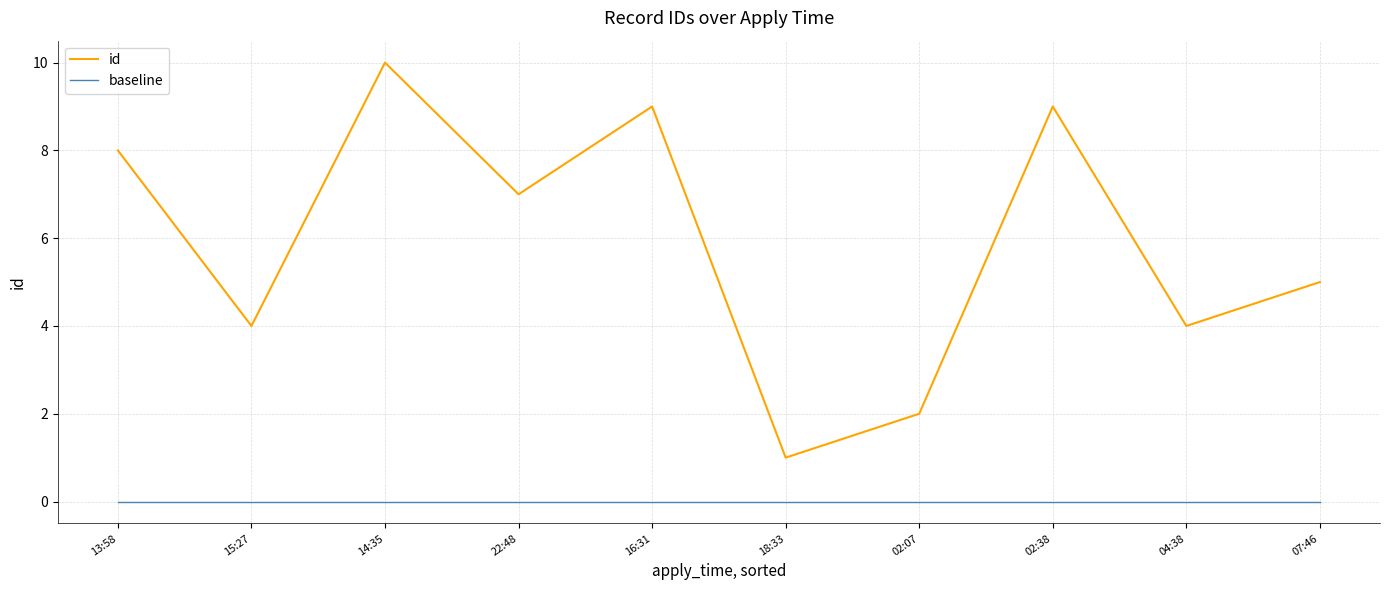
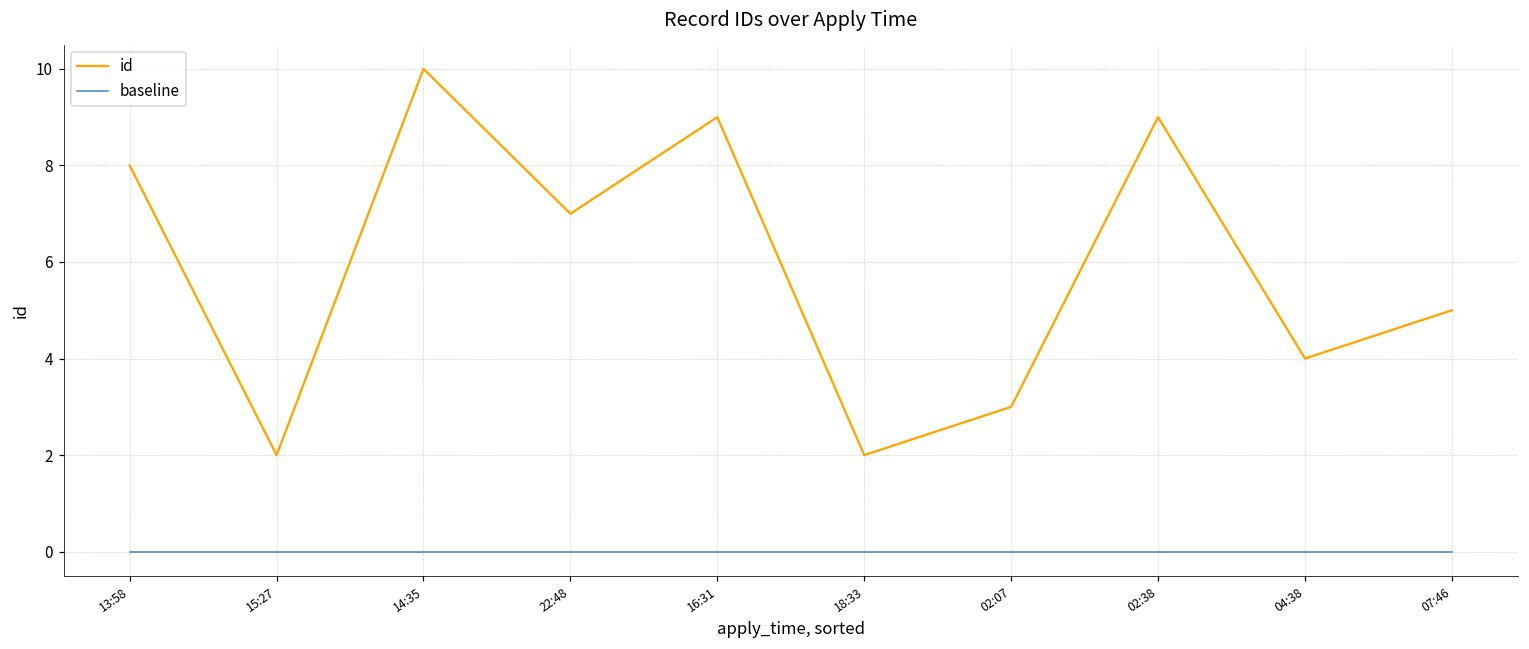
  {
    "id": {
      "13:58": 8,
-     "15:27": 4,
+     "15:27": 2,
      "14:35": 10,
      "22:48": 7,
      "16:31": 9,
-     "18:33": 1,
-     "02:07": 2,
+     "18:33": 2,
+     "02:07": 3,
      "02:38": 9,
      "04:38": 4,
      "07:46": 5
    },
    "baseline": {
      "13:58": 0,
      "15:27": 0,
      "14:35": 0,
      "22:48": 0,
      "16:31": 0,
      "18:33": 0,
      "02:07": 0,
      "02:38": 0,
      "04:38": 0,
      "07:46": 0
    }
  }
